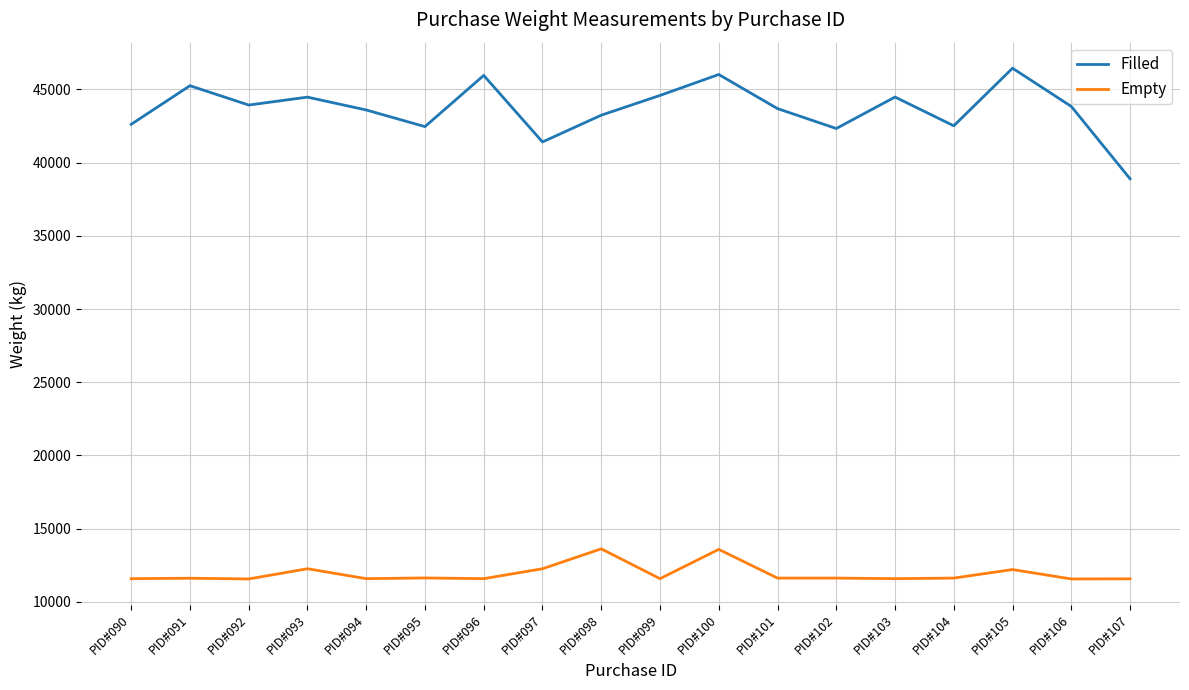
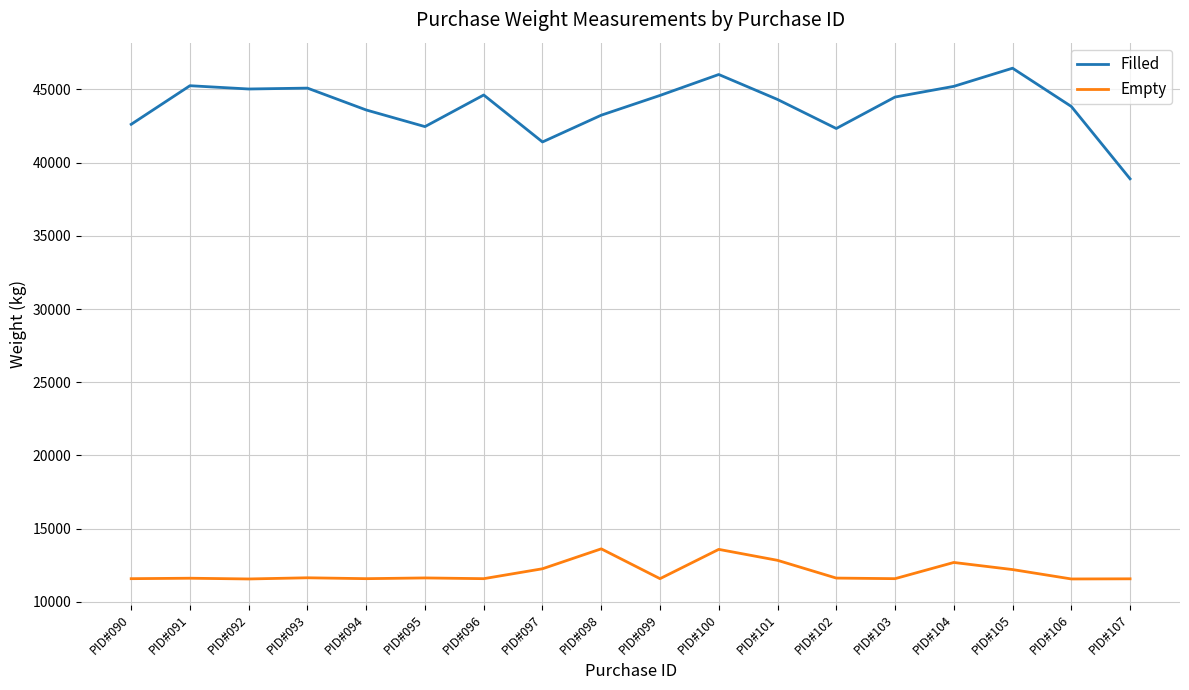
  {
    "Filled": {
      "PID#090": 42600,
      "PID#091": 45300,
-     "PID#092": 43900,
-     "PID#093": 44500,
+     "PID#092": 45000,
+     "PID#093": 45100,
      "PID#094": 43600,
      "PID#095": 42500,
-     "PID#096": 46000,
+     "PID#096": 44600,
      "PID#097": 41400,
      "PID#098": 43200,
      "PID#099": 44600,
      "PID#100": 46000,
-     "PID#101": 43700,
+     "PID#101": 44300,
      "PID#102": 42300,
      "PID#103": 44500,
-     "PID#104": 42500,
+     "PID#104": 45200,
      "PID#105": 46500,
      "PID#106": 43800,
      "PID#107": 38900
    },
    "Empty": {
      "PID#090": 11600,
      "PID#091": 11600,
      "PID#092": 11600,
-     "PID#093": 12300,
+     "PID#093": 11600,
      "PID#094": 11600,
      "PID#095": 11600,
      "PID#096": 11600,
      "PID#097": 12300,
      "PID#098": 13600,
      "PID#099": 11600,
      "PID#100": 13600,
-     "PID#101": 11600,
+     "PID#101": 12800,
      "PID#102": 11600,
      "PID#103": 11600,
-     "PID#104": 11600,
+     "PID#104": 12700,
      "PID#105": 12200,
      "PID#106": 11600,
      "PID#107": 11600
    }
  }
